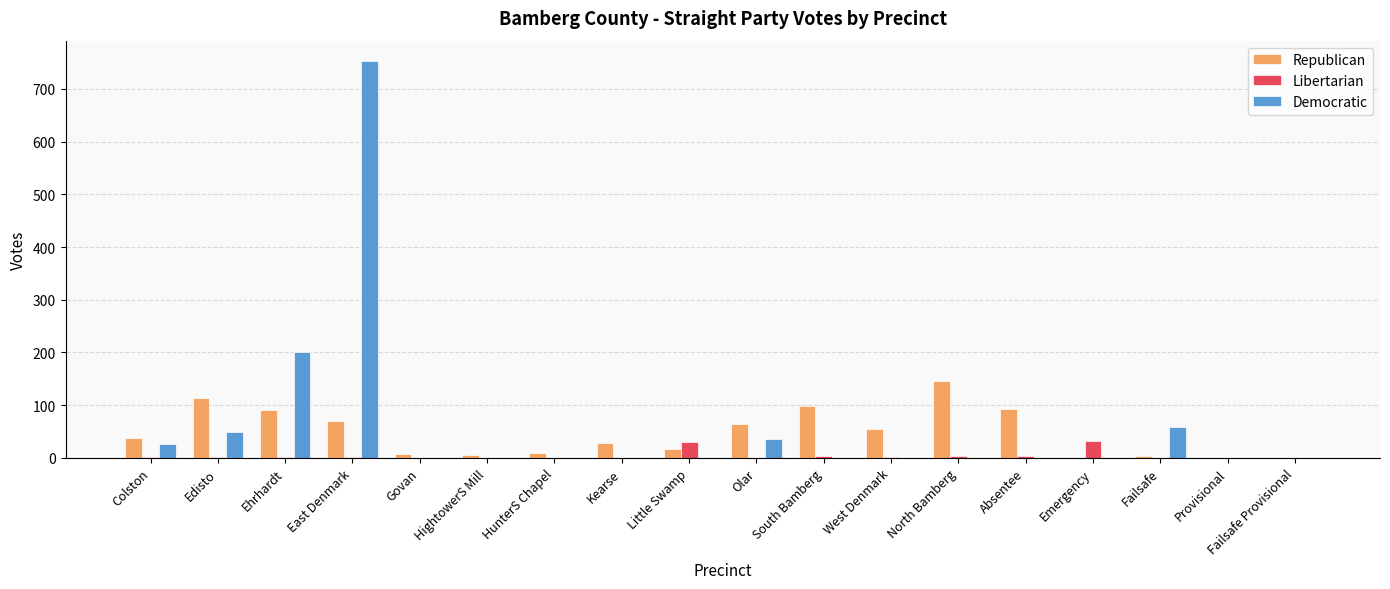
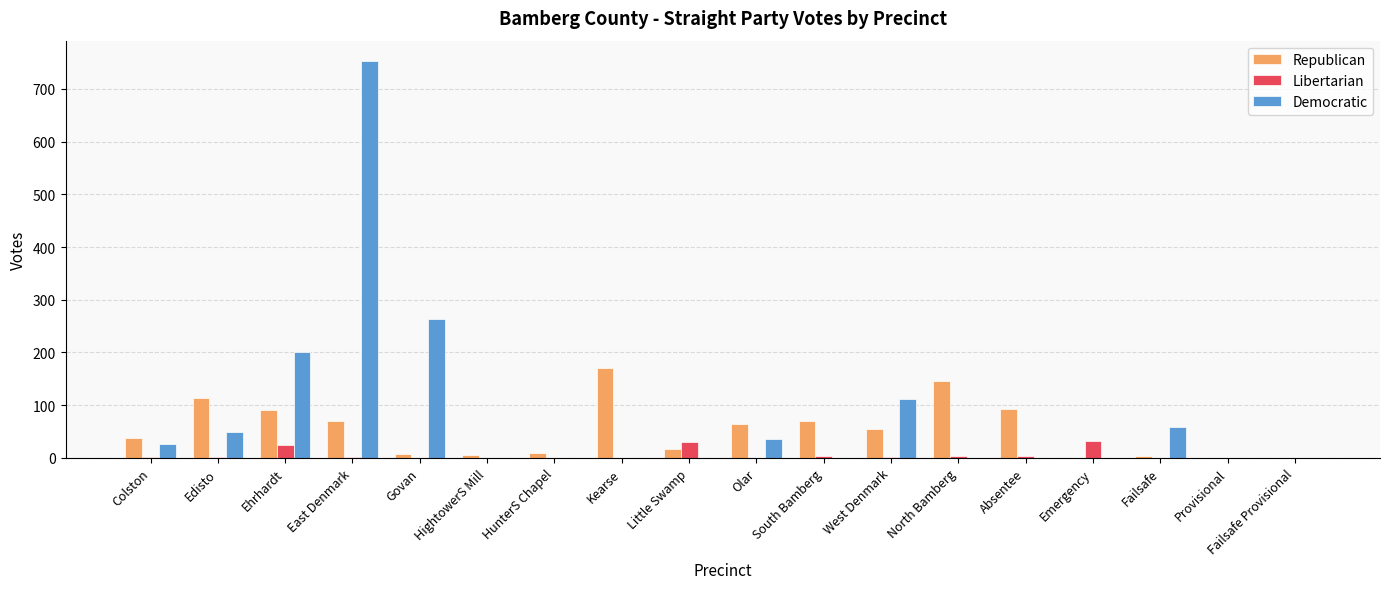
  {
    "Republican": {
      "Colston": 40,
      "Edisto": 110,
      "Ehrhardt": 90,
      "East Denmark": 70,
      "Govan": 10,
      "HightowerS Mill": 10,
      "HunterS Chapel": 10,
-     "Kearse": 30,
+     "Kearse": 170,
      "Little Swamp": 20,
      "Olar": 60,
-     "South Bamberg": 100,
+     "South Bamberg": 70,
      "West Denmark": 50,
      "North Bamberg": 150,
      "Absentee": 90,
      "Emergency": 0,
      "Provisional": 0,
      "Failsafe Provisional": 0
    },
    "Libertarian": {
-     "Ehrhardt": 0,
+     "Ehrhardt": 20,
      "Govan": 0,
      "HightowerS Mill": 0,
      "HunterS Chapel": 0,
      "Kearse": 0,
      "Little Swamp": 30,
      "Olar": 0,
      "Emergency": 30,
      "Failsafe": 0,
      "Provisional": 0,
      "Failsafe Provisional": 0
    },
    "Democratic": {
      "Colston": 30,
      "Edisto": 50,
      "Ehrhardt": 200,
      "East Denmark": 750,
-     "Govan": 0,
+     "Govan": 260,
      "HightowerS Mill": 0,
      "HunterS Chapel": 0,
      "Kearse": 0,
      "Little Swamp": 0,
      "Olar": 40,
      "South Bamberg": 0,
-     "West Denmark": 0,
+     "West Denmark": 110,
      "North Bamberg": 0,
      "Absentee": 0,
      "Emergency": 0,
      "Failsafe": 60,
      "Provisional": 0,
      "Failsafe Provisional": 0
    }
  }
